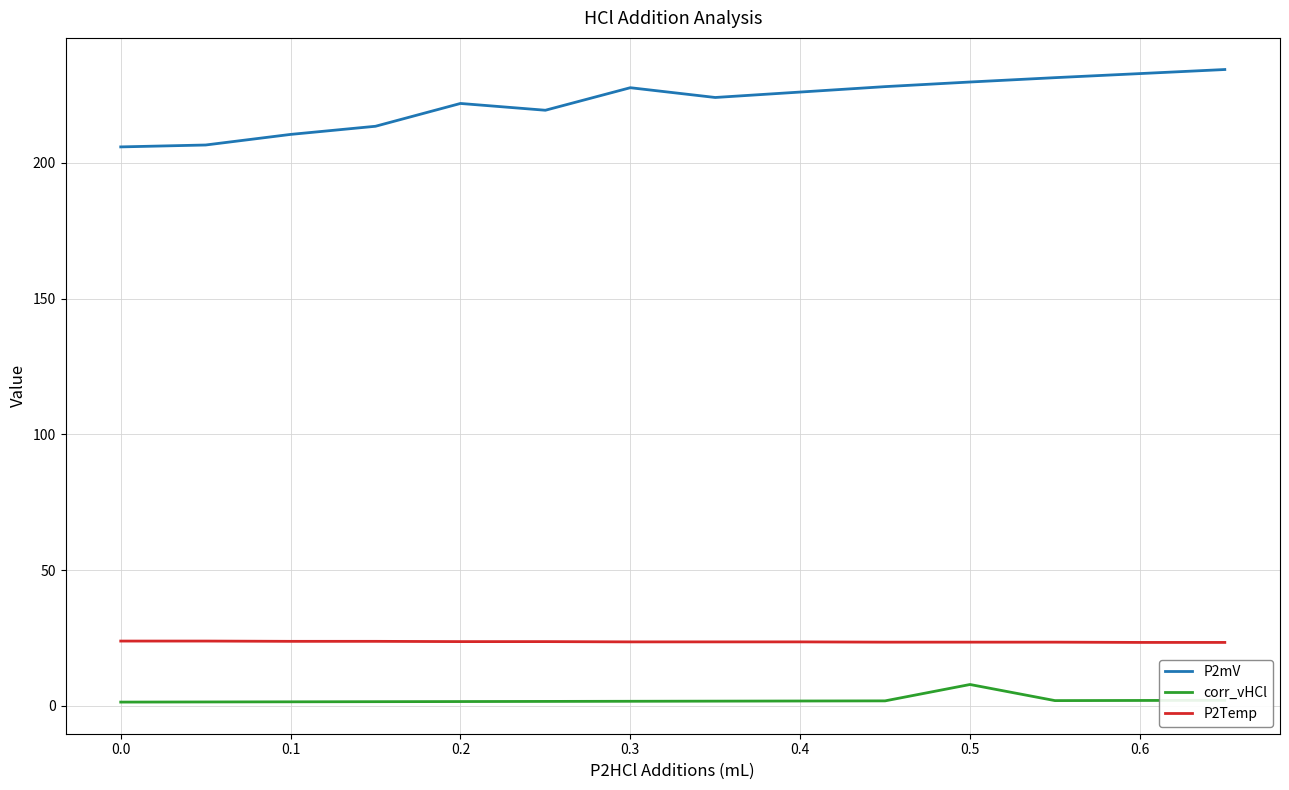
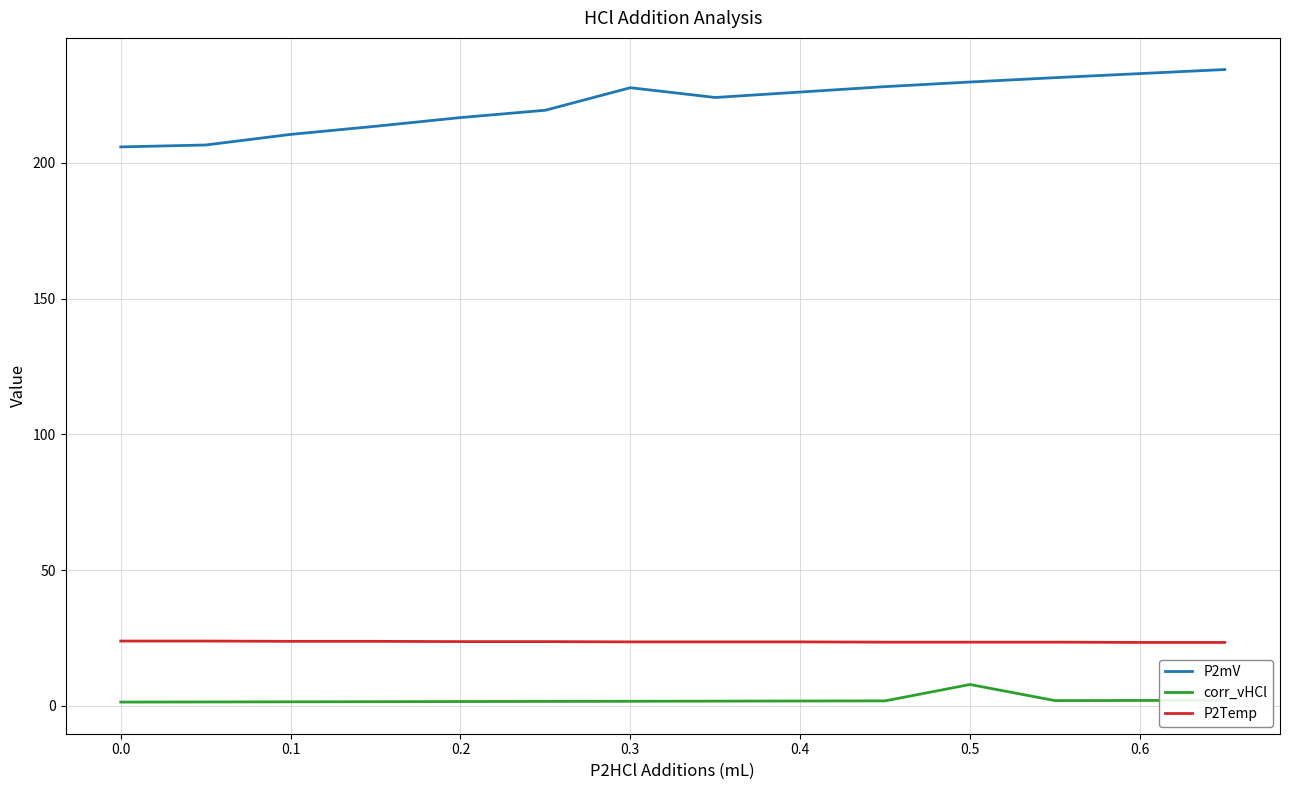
  {
    "P2mV": {
      "0.0": 206,
      "0.1": 211,
-     "0.2": 222,
+     "0.2": 217,
      "0.3": 228,
      "0.4": 226,
      "0.5": 230,
      "0.6": 233
    },
    "corr_vHCl": {
      "0.0": 1,
      "0.1": 2,
      "0.2": 2,
      "0.3": 2,
      "0.4": 2,
      "0.5": 8,
      "0.6": 2
    },
    "P2Temp": {
      "0.0": 24,
      "0.1": 24,
      "0.2": 24,
      "0.3": 24,
      "0.4": 24,
      "0.5": 24,
      "0.6": 23
    }
  }
